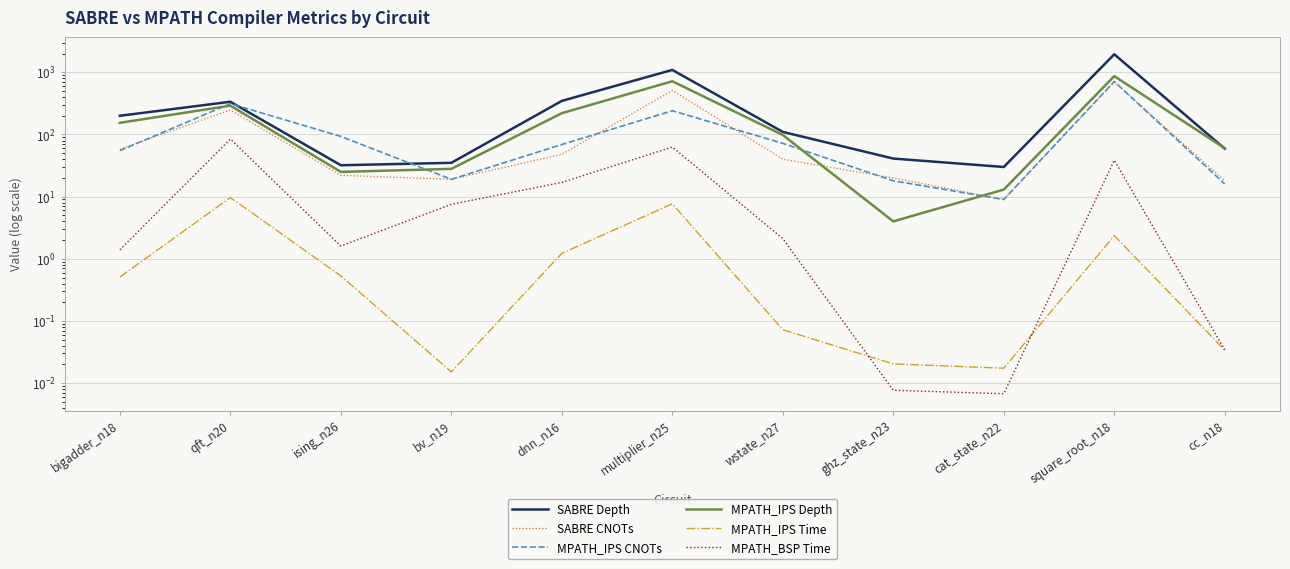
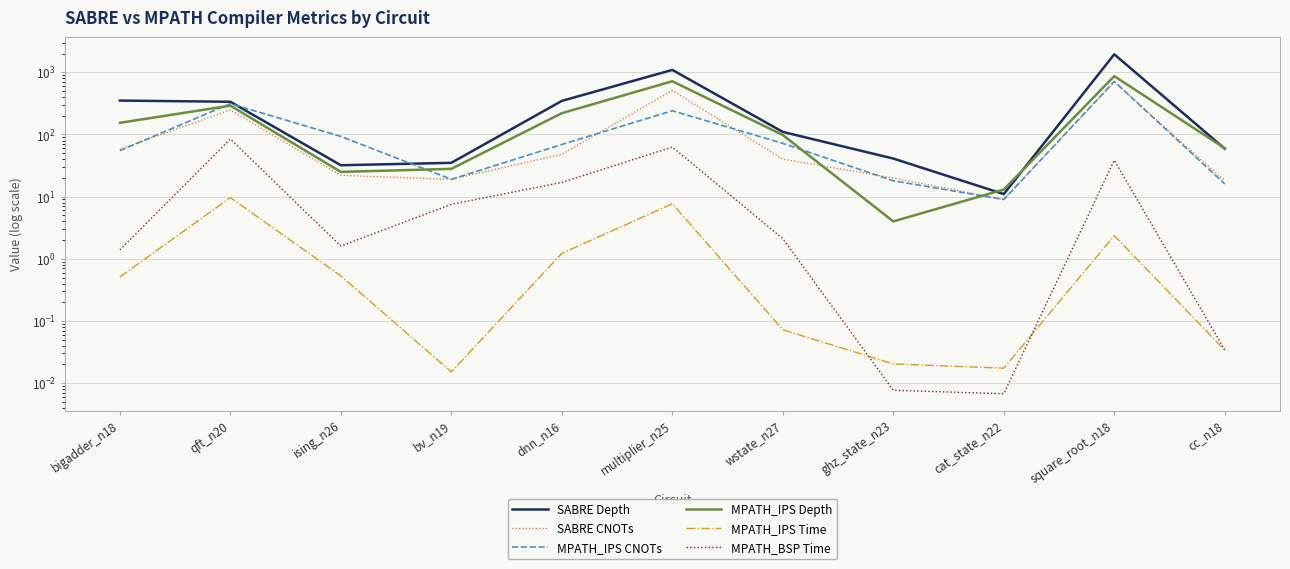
  {
    "SABRE Depth": {
-     "bigadder_n18": 200,
+     "bigadder_n18": 400,
      "ising_n26": 30,
      "bv_n19": 40,
      "dnn_n16": 300,
      "multiplier_n25": 1100,
      "wstate_n27": 110,
      "ghz_state_n23": 40,
-     "cat_state_n22": 30,
+     "cat_state_n22": 11,
      "square_root_n18": 1900
    },
    "MPATH_IPS CNOTs": {
      "ising_n26": 90,
      "dnn_n16": 70,
      "multiplier_n25": 240,
      "wstate_n27": 70,
      "ghz_state_n23": 18,
      "cc_n18": 16
    },
    "MPATH_IPS Depth": {
      "bigadder_n18": 150,
      "ising_n26": 25,
      "bv_n19": 30,
      "dnn_n16": 220,
      "multiplier_n25": 700,
      "wstate_n27": 100,
      "ghz_state_n23": 4,
      "cat_state_n22": 13,
      "square_root_n18": 900
    },
    "MPATH_BSP Time": {
      "bigadder_n18": 1.4,
      "qft_n20": 80,
      "ising_n26": 1.6,
      "bv_n19": 8,
      "dnn_n16": 17,
      "multiplier_n25": 60,
      "wstate_n27": 2,
      "ghz_state_n23": 0.008,
      "cat_state_n22": 0.007,
      "square_root_n18": 40
    }
  }
